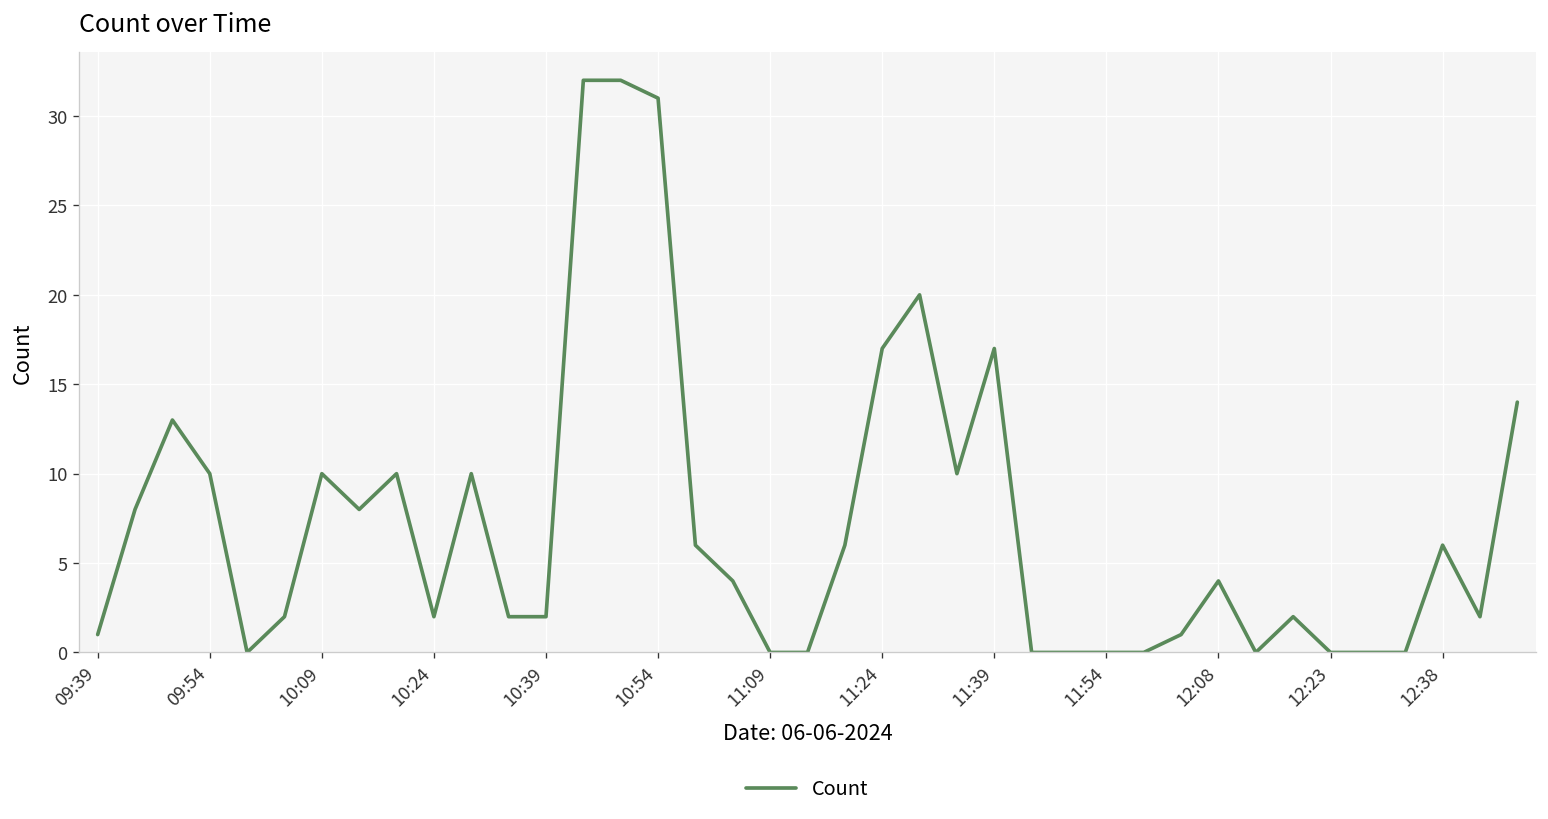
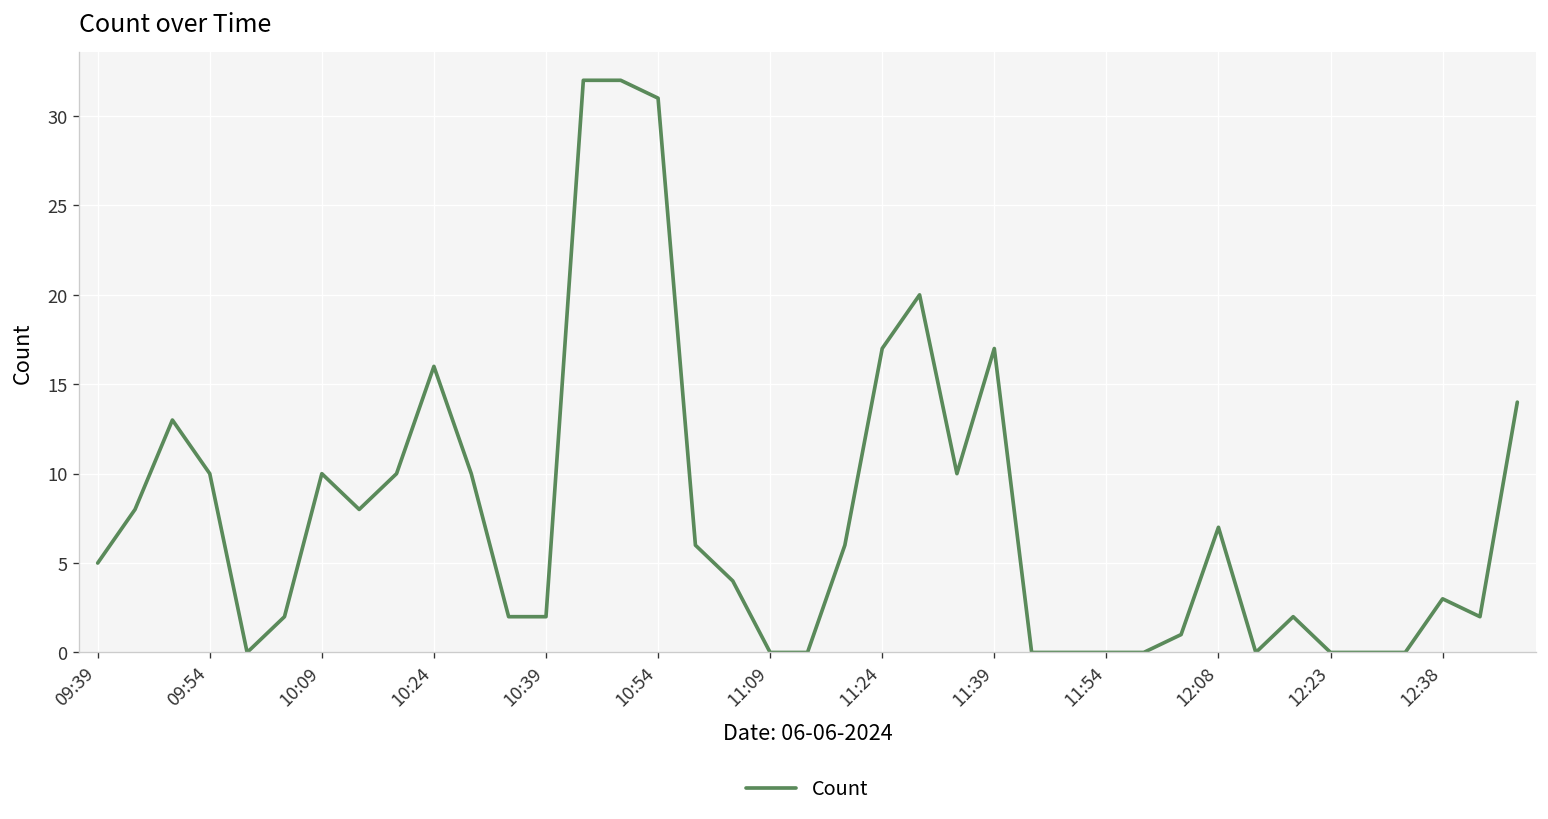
  {
-   "09:39": 1,
+   "09:39": 5,
    "09:54": 10,
    "10:09": 10,
-   "10:24": 2,
+   "10:24": 16,
    "10:39": 2,
    "10:54": 31,
    "11:09": 0,
    "11:24": 17,
    "11:39": 17,
    "11:54": 0,
-   "12:08": 4,
+   "12:08": 7,
    "12:23": 0,
-   "12:38": 6
+   "12:38": 3
  }
